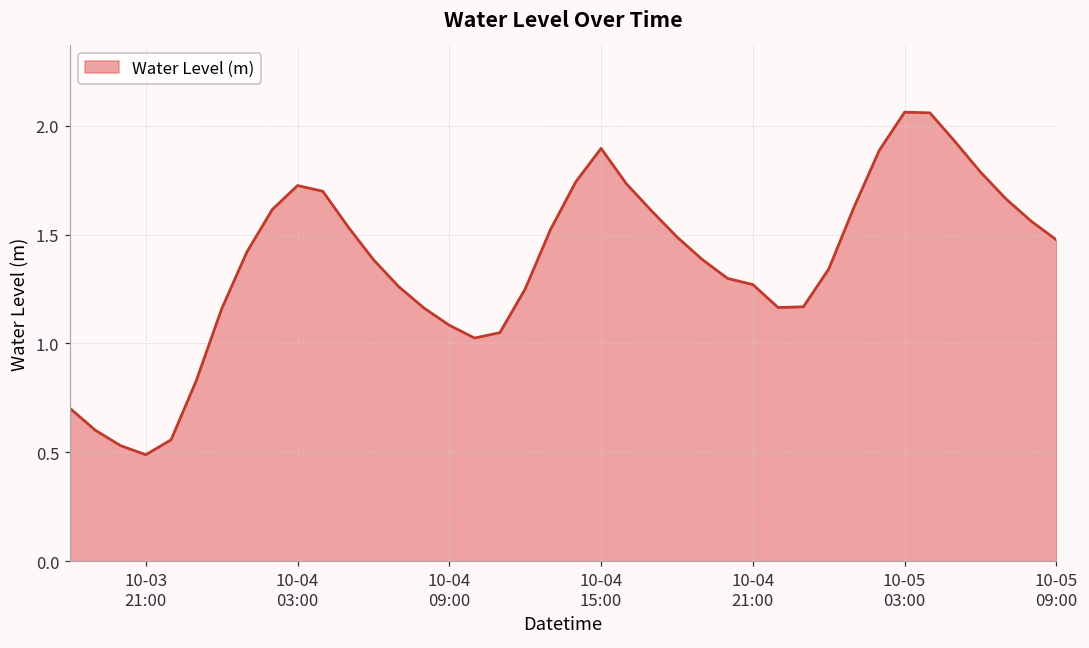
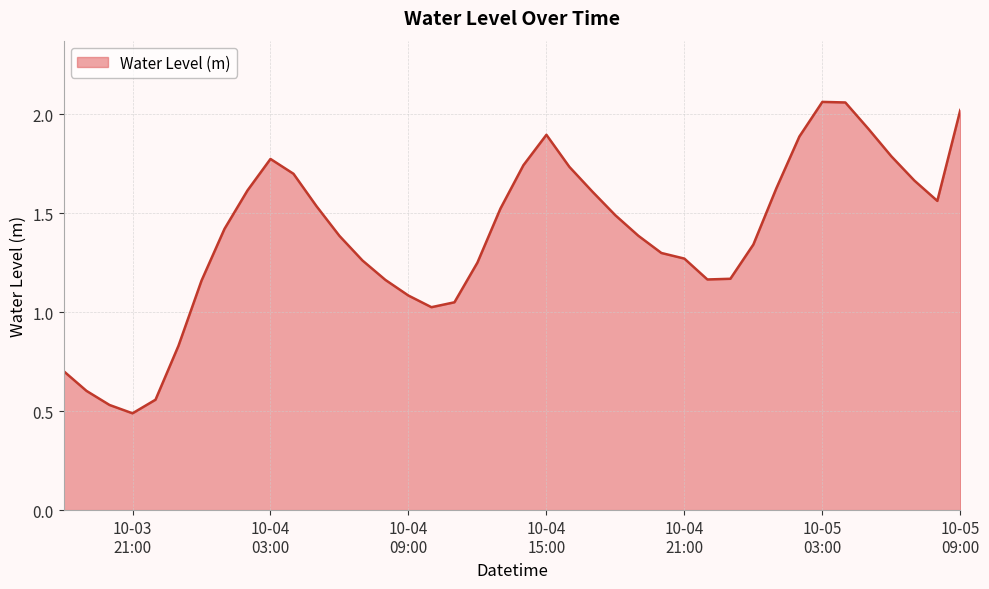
  {
    "10-03 21:00": 0.49,
-   "10-04 03:00": 1.73,
+   "10-04 03:00": 1.77,
    "10-04 09:00": 1.08,
    "10-04 15:00": 1.90,
    "10-04 21:00": 1.27,
    "10-05 03:00": 2.06,
-   "10-05 09:00": 1.48
+   "10-05 09:00": 2.02
  }
